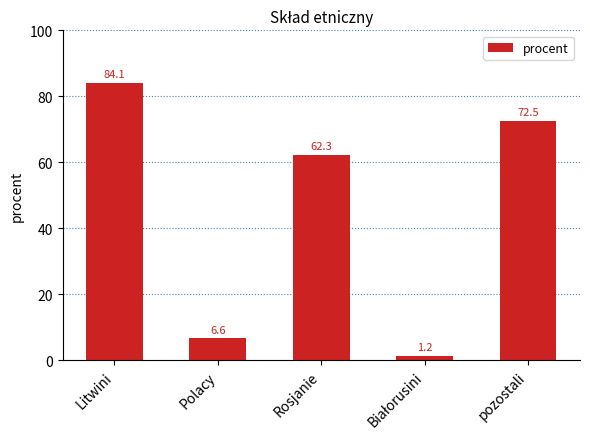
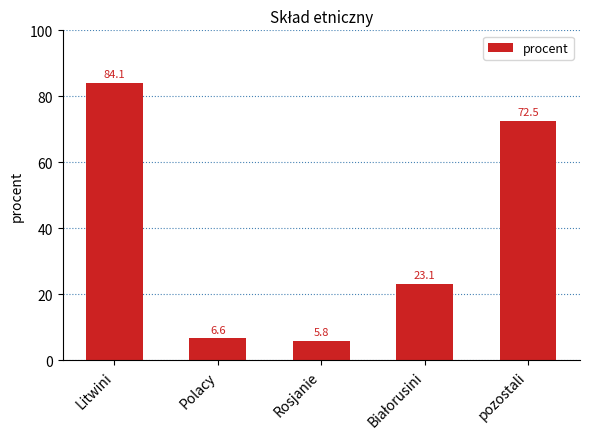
  {
    "Litwini": 84.1,
    "Polacy": 6.6,
-   "Rosjanie": 62.3,
-   "Białorusini": 1.2,
+   "Rosjanie": 5.8,
+   "Białorusini": 23.1,
    "pozostali": 72.5
  }
